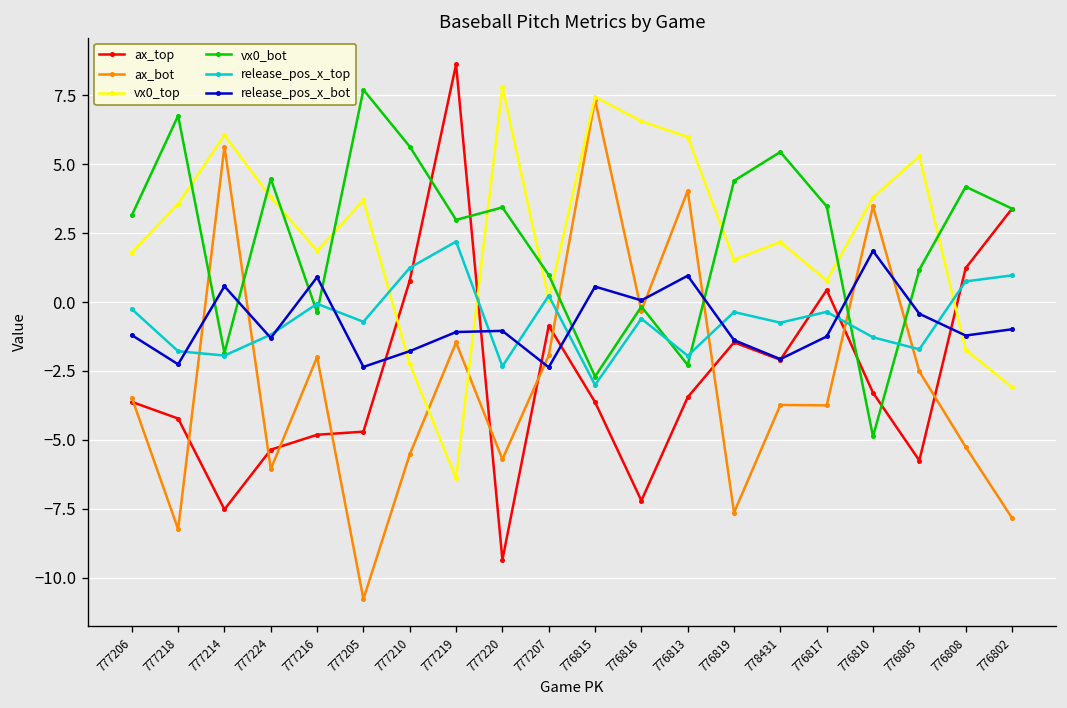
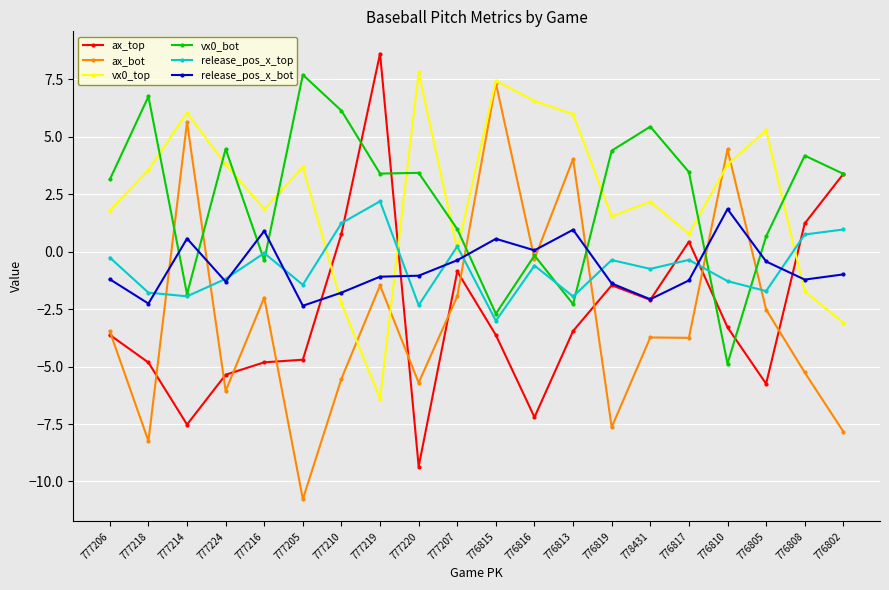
  {
    "ax_top": {
      "777206": -3.6,
-     "777218": -4.2,
+     "777218": -4.8,
      "777214": -7.5,
      "777224": -5.4,
      "777216": -4.8,
      "777205": -4.7,
      "777210": 0.8,
      "777219": 8.6,
      "777220": -9.4,
      "777207": -0.9,
      "776815": -3.6,
      "776816": -7.2,
      "776813": -3.5,
      "776817": 0.4,
      "776810": -3.3,
      "776805": -5.7,
      "776808": 1.2
    },
    "ax_bot": {
      "777206": -3.5,
      "777218": -8.2,
      "777214": 5.6,
      "777224": -6.1,
      "777216": -2.0,
      "777205": -10.8,
      "777210": -5.5,
      "777219": -1.5,
      "777220": -5.7,
      "777207": -1.9,
      "776816": -0.3,
      "776813": 4.0,
      "776819": -7.6,
      "778431": -3.7,
      "776817": -3.7,
-     "776810": 3.5,
+     "776810": 4.4,
      "776805": -2.5,
      "776808": -5.3,
      "776802": -7.8
    },
    "vx0_top": {
      "777206": 1.8,
      "777218": 3.6,
      "777214": 6.0,
      "777224": 3.8,
      "777216": 1.9,
      "777205": 3.7,
      "777210": -2.2,
      "777219": -6.4,
      "777220": 7.8,
      "777207": 0.1,
      "776816": 6.6,
      "776813": 6.0,
      "776819": 1.5,
      "778431": 2.2,
      "776817": 0.8,
      "776810": 3.8,
      "776805": 5.3,
      "776808": -1.7,
      "776802": -3.1
    },
    "vx0_bot": {
      "777206": 3.1,
      "777218": 6.8,
      "777224": 4.5,
      "777216": -0.4,
      "777205": 7.7,
-     "777210": 5.6,
-     "777219": 3.0,
+     "777210": 6.1,
+     "777219": 3.4,
      "777220": 3.4,
      "777207": 1.0,
      "776815": -2.7,
      "776816": -0.2,
      "776813": -2.3,
      "776819": 4.4,
      "778431": 5.4,
      "776817": 3.5,
      "776810": -4.9,
-     "776805": 1.2,
+     "776805": 0.7,
      "776808": 4.2
    },
    "release_pos_x_top": {
      "777206": -0.3,
      "777218": -1.8,
      "777224": -1.2,
      "777216": -0.1,
-     "777205": -0.7,
+     "777205": -1.4,
      "777210": 1.2,
      "777219": 2.2,
      "777220": -2.3,
      "777207": 0.2,
      "776815": -3.0,
      "776816": -0.6,
      "776813": -1.9,
      "776819": -0.4,
      "778431": -0.7,
      "776817": -0.4,
      "776810": -1.3,
      "776805": -1.7,
      "776808": 0.7,
      "776802": 1.0
    },
    "release_pos_x_bot": {
      "777206": -1.2,
      "777218": -2.3,
      "777214": 0.6,
      "777224": -1.3,
      "777216": 0.9,
      "777205": -2.4,
      "777210": -1.8,
      "777219": -1.1,
      "777220": -1.0,
-     "777207": -2.4,
+     "777207": -0.4,
      "776815": 0.6,
      "776816": 0.1,
      "776813": 1.0,
      "776817": -1.3,
      "776810": 1.9,
      "776805": -0.4,
      "776808": -1.2,
      "776802": -1.0
    }
  }
